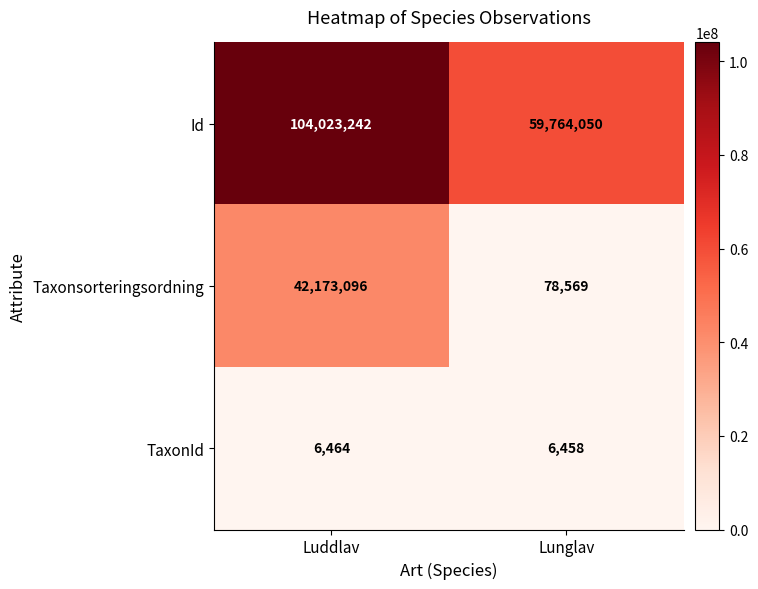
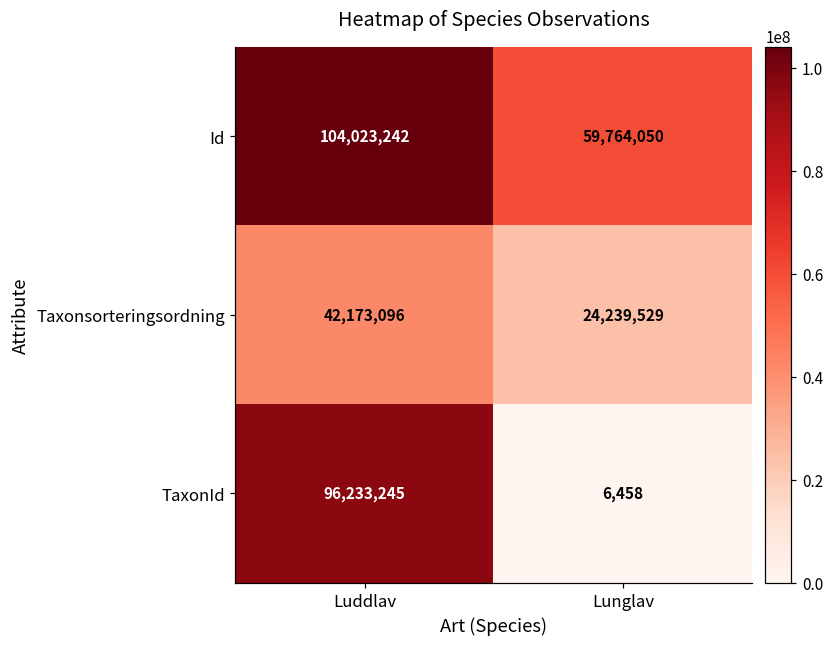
  {
    "Id": {
      "Luddlav": "104,023,242",
      "Lunglav": "59,764,050"
    },
    "Taxonsorteringsordning": {
      "Luddlav": "42,173,096",
-     "Lunglav": "78,569"
+     "Lunglav": "24,239,529"
    },
    "TaxonId": {
-     "Luddlav": "6,464",
+     "Luddlav": "96,233,245",
      "Lunglav": "6,458"
    }
  }
